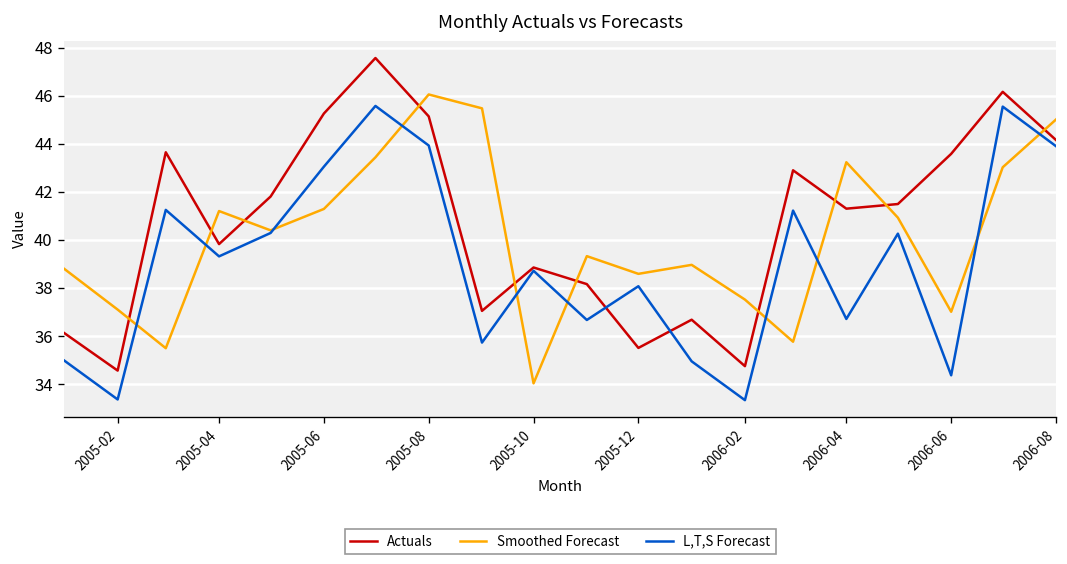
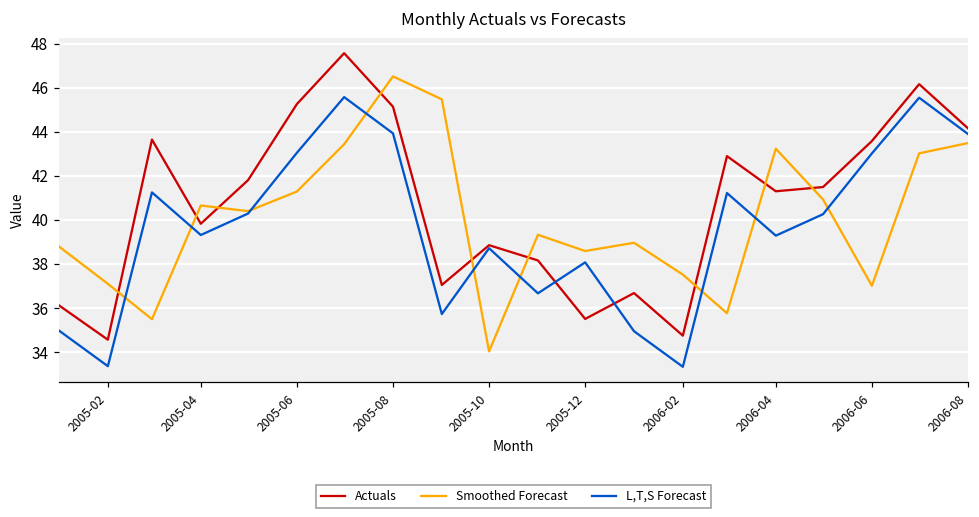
  {
    "Actuals": {
      "2005-02": 34.6,
      "2005-04": 39.8,
      "2005-06": 45.3,
      "2005-08": 45.1,
      "2005-10": 38.8,
      "2005-12": 35.5,
      "2006-02": 34.7,
      "2006-04": 41.3,
      "2006-06": 43.6,
      "2006-08": 44.2
    },
    "Smoothed Forecast": {
      "2005-02": 37.1,
-     "2005-04": 41.2,
+     "2005-04": 40.7,
      "2005-06": 41.3,
-     "2005-08": 46.0,
+     "2005-08": 46.5,
      "2005-10": 34.0,
      "2005-12": 38.6,
      "2006-02": 37.5,
      "2006-04": 43.2,
      "2006-06": 37.0,
-     "2006-08": 45.0
+     "2006-08": 43.5
    },
    "L,T,S Forecast": {
      "2005-02": 33.4,
      "2005-04": 39.3,
      "2005-06": 43.0,
      "2005-08": 43.9,
      "2005-10": 38.7,
      "2005-12": 38.1,
      "2006-02": 33.3,
-     "2006-04": 36.7,
-     "2006-06": 34.4,
+     "2006-04": 39.3,
+     "2006-06": 43.0,
      "2006-08": 43.9
    }
  }
